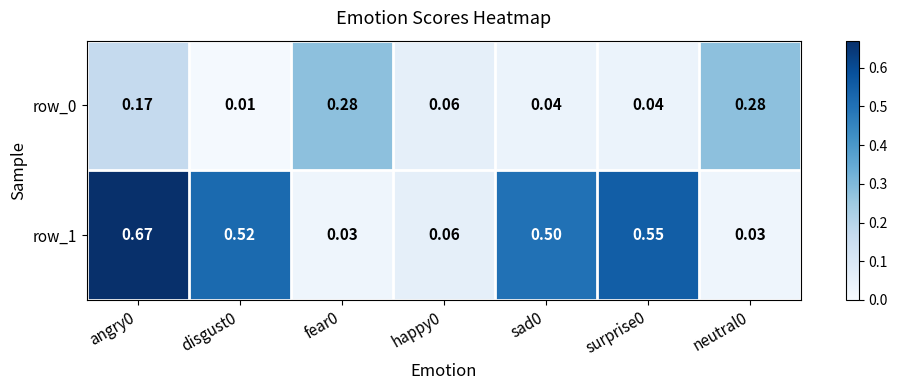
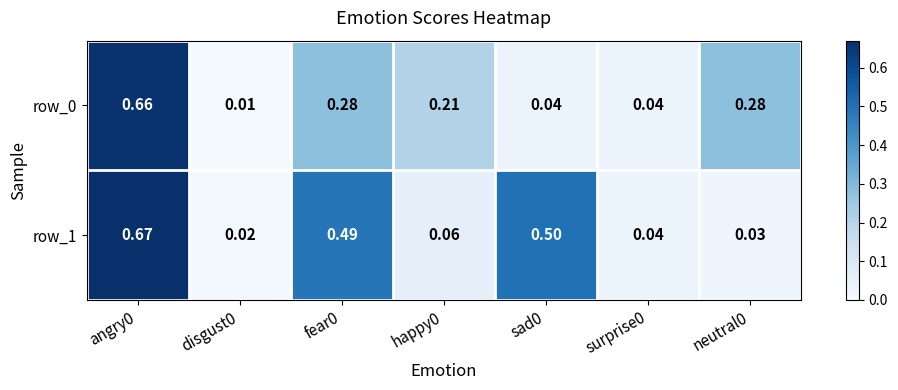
  {
    "row_0": {
-     "angry0": 0.17,
+     "angry0": 0.66,
      "disgust0": 0.01,
      "fear0": 0.28,
-     "happy0": 0.06,
+     "happy0": 0.21,
      "sad0": 0.04,
      "surprise0": 0.04,
      "neutral0": 0.28
    },
    "row_1": {
      "angry0": 0.67,
-     "disgust0": 0.52,
-     "fear0": 0.03,
+     "disgust0": 0.02,
+     "fear0": 0.49,
      "happy0": 0.06,
      "sad0": 0.50,
-     "surprise0": 0.55,
+     "surprise0": 0.04,
      "neutral0": 0.03
    }
  }
